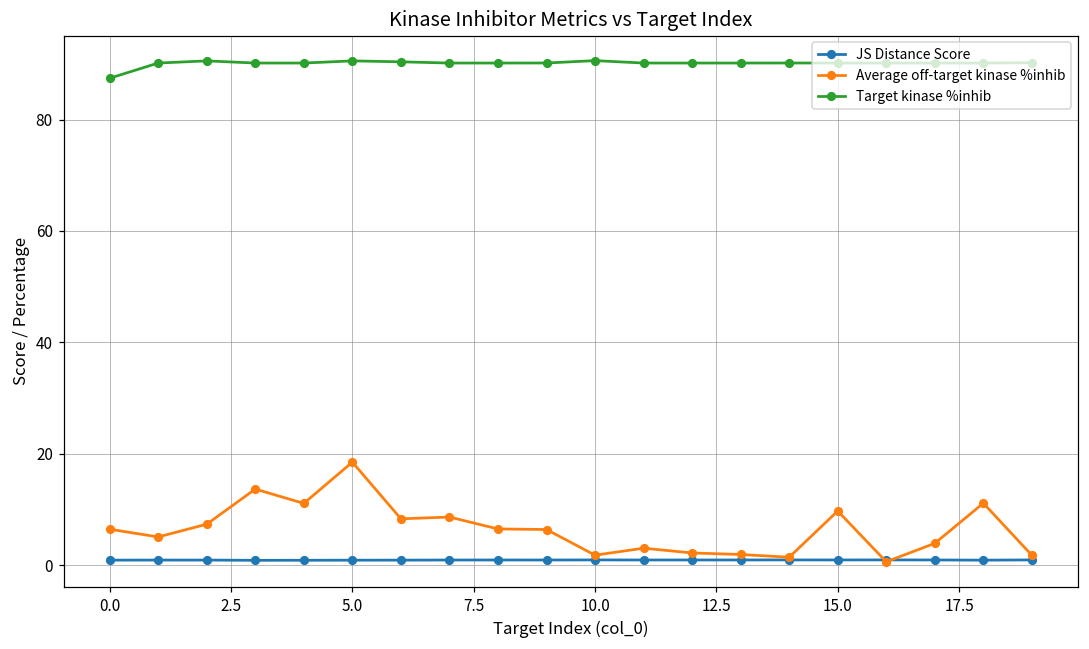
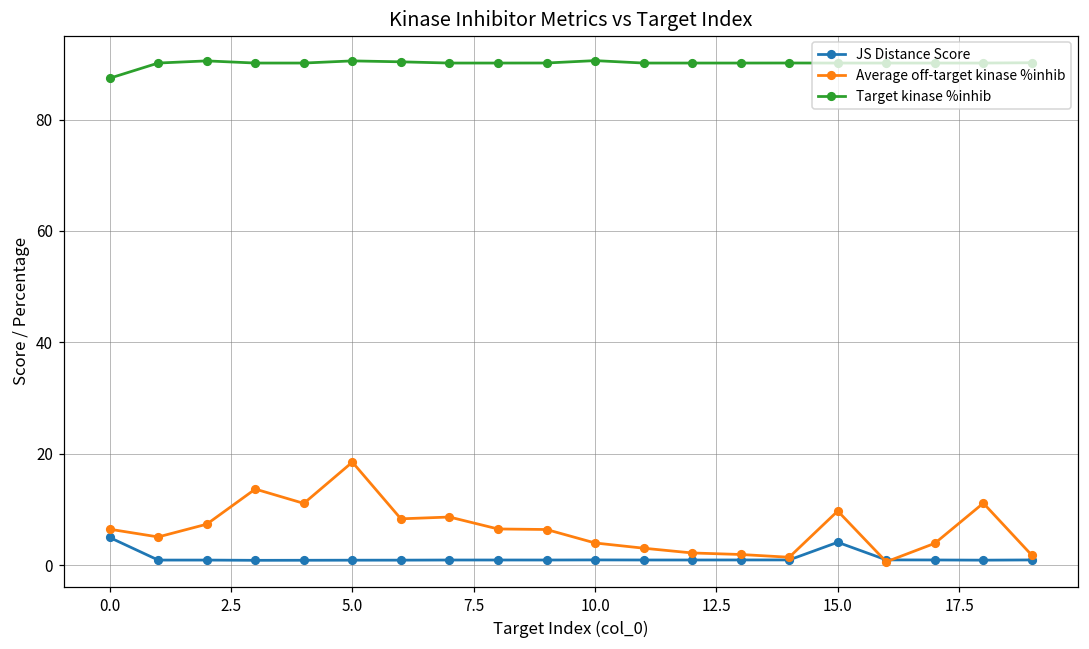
  {
    "JS Distance Score": {
-     "0.0": 1,
+     "0.0": 5,
      "5.0": 1,
      "10.0": 1,
-     "15.0": 1
+     "15.0": 4
    },
    "Average off-target kinase %inhib": {
      "0.0": 7,
      "5.0": 19,
-     "10.0": 2,
+     "10.0": 4,
      "15.0": 10
    },
    "Target kinase %inhib": {
      "0.0": 87,
      "5.0": 91,
      "10.0": 91
    }
  }
